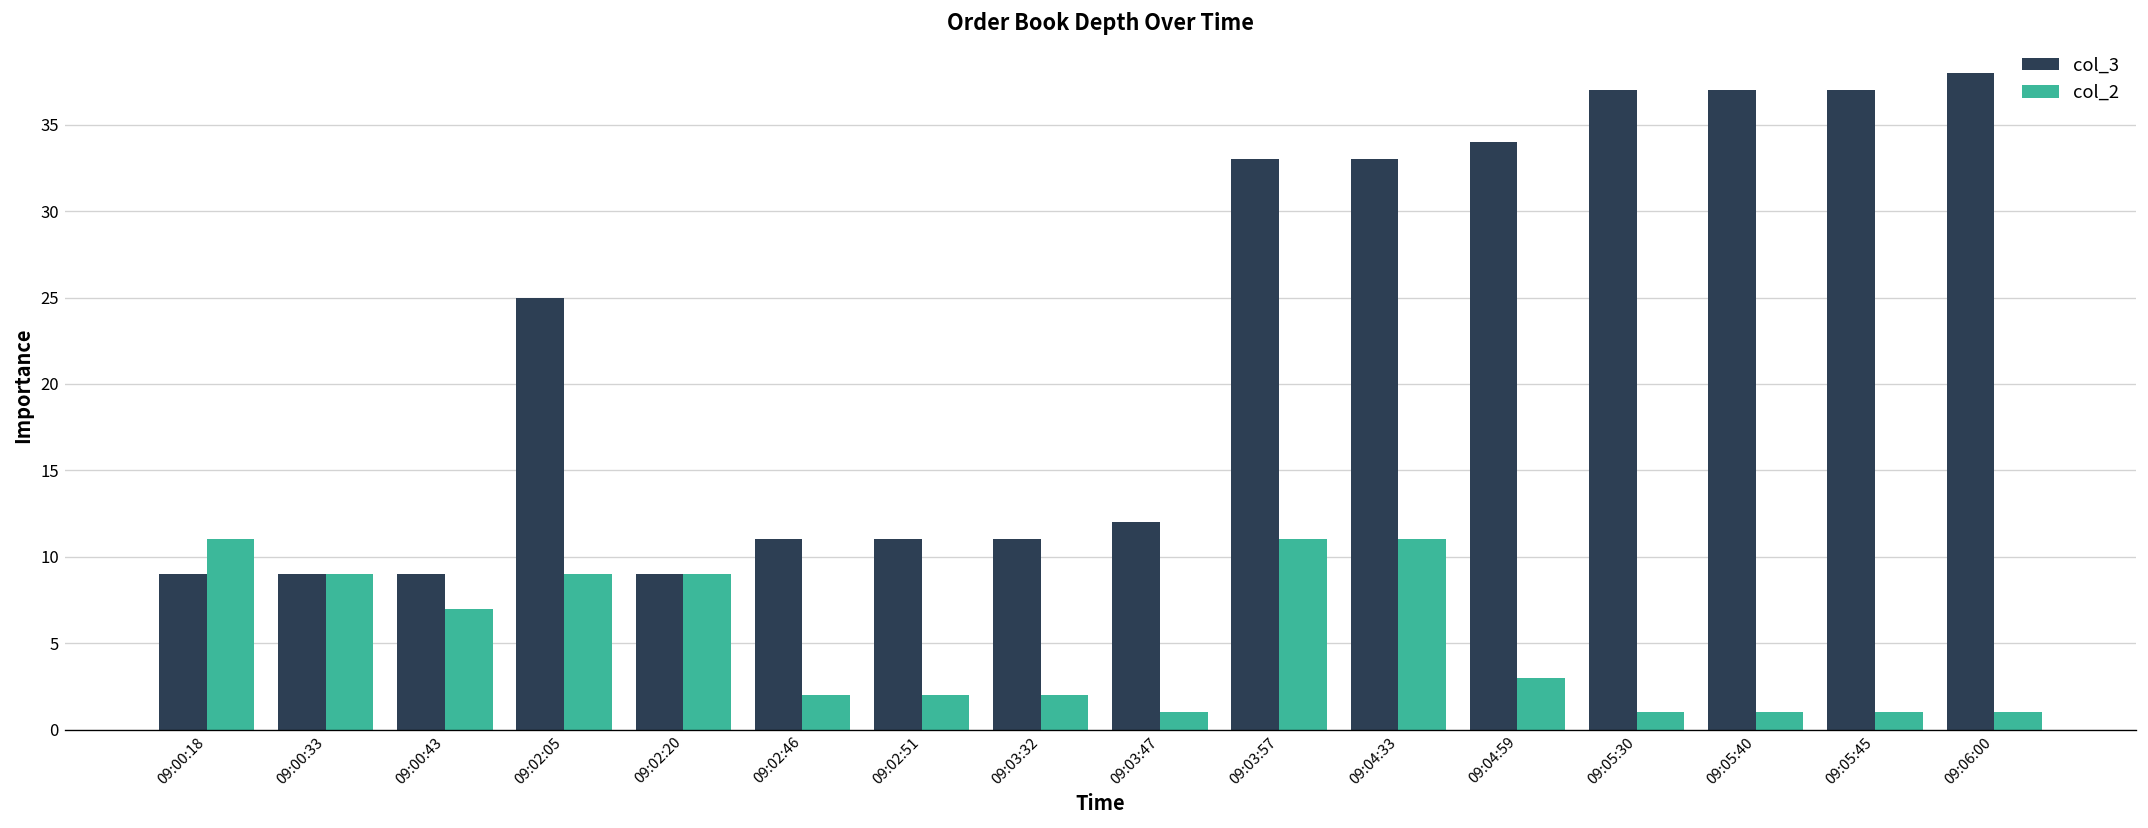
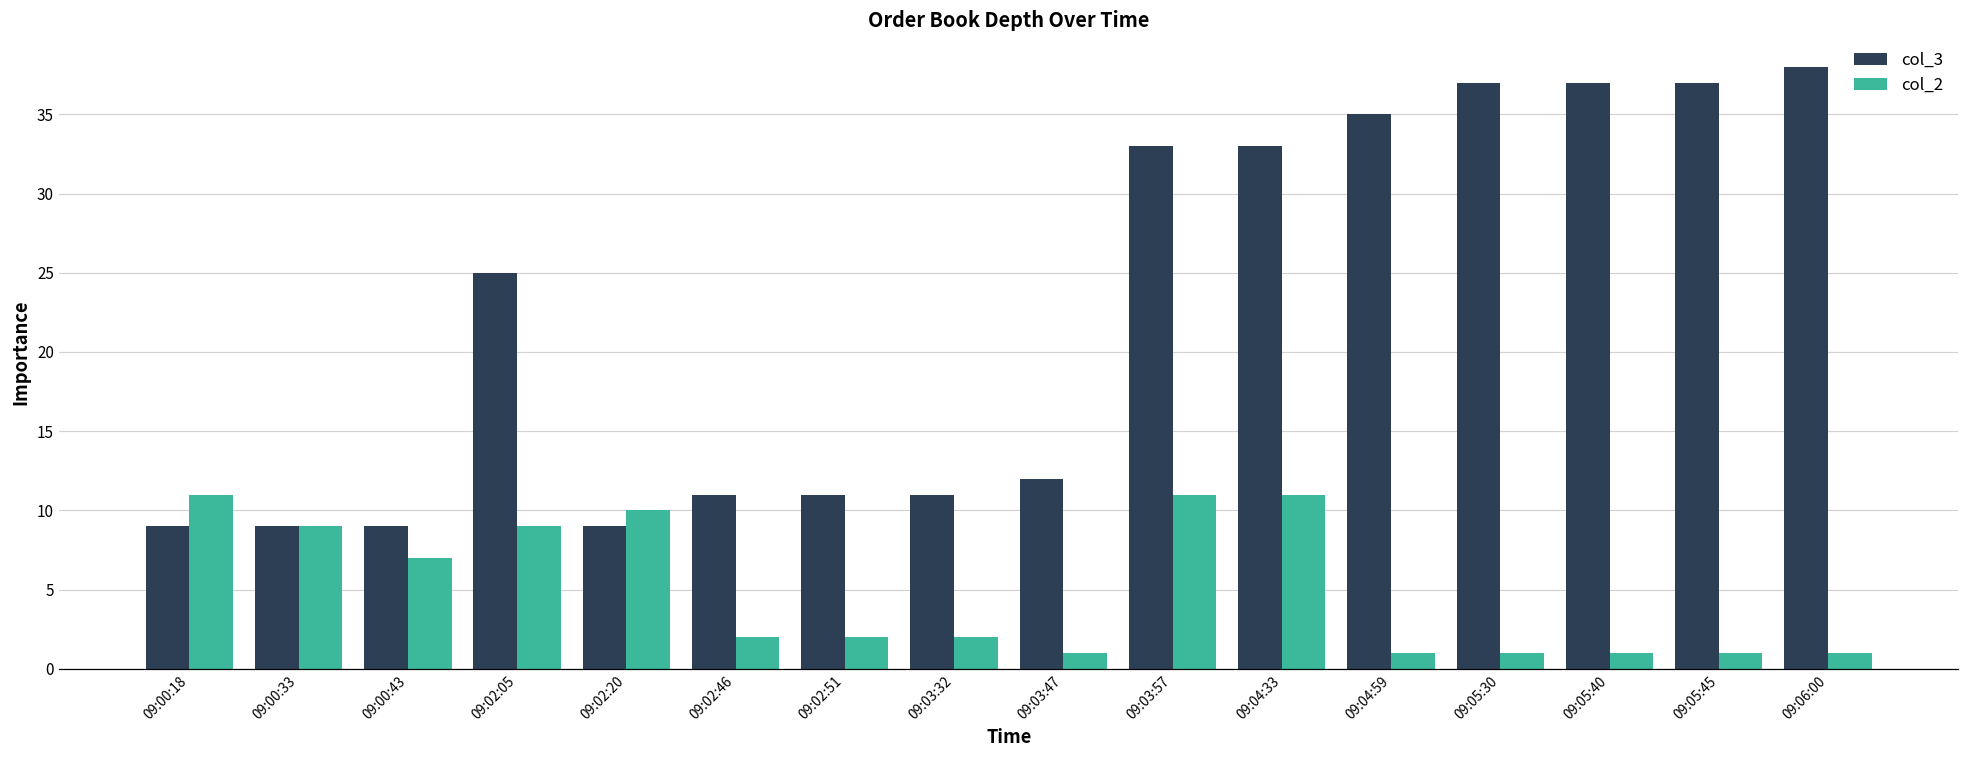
  {
    "col_3": {
      "09:00:18": 9,
      "09:00:33": 9,
      "09:00:43": 9,
      "09:02:05": 25,
      "09:02:20": 9,
      "09:02:46": 11,
      "09:02:51": 11,
      "09:03:32": 11,
      "09:03:47": 12,
      "09:03:57": 33,
      "09:04:33": 33,
-     "09:04:59": 34,
+     "09:04:59": 35,
      "09:05:30": 37,
      "09:05:40": 37,
      "09:05:45": 37,
      "09:06:00": 38
    },
    "col_2": {
      "09:00:18": 11,
      "09:00:33": 9,
      "09:00:43": 7,
      "09:02:05": 9,
-     "09:02:20": 9,
+     "09:02:20": 10,
      "09:02:46": 2,
      "09:02:51": 2,
      "09:03:32": 2,
      "09:03:47": 1,
      "09:03:57": 11,
      "09:04:33": 11,
-     "09:04:59": 3,
+     "09:04:59": 1,
      "09:05:30": 1,
      "09:05:40": 1,
      "09:05:45": 1,
      "09:06:00": 1
    }
  }
